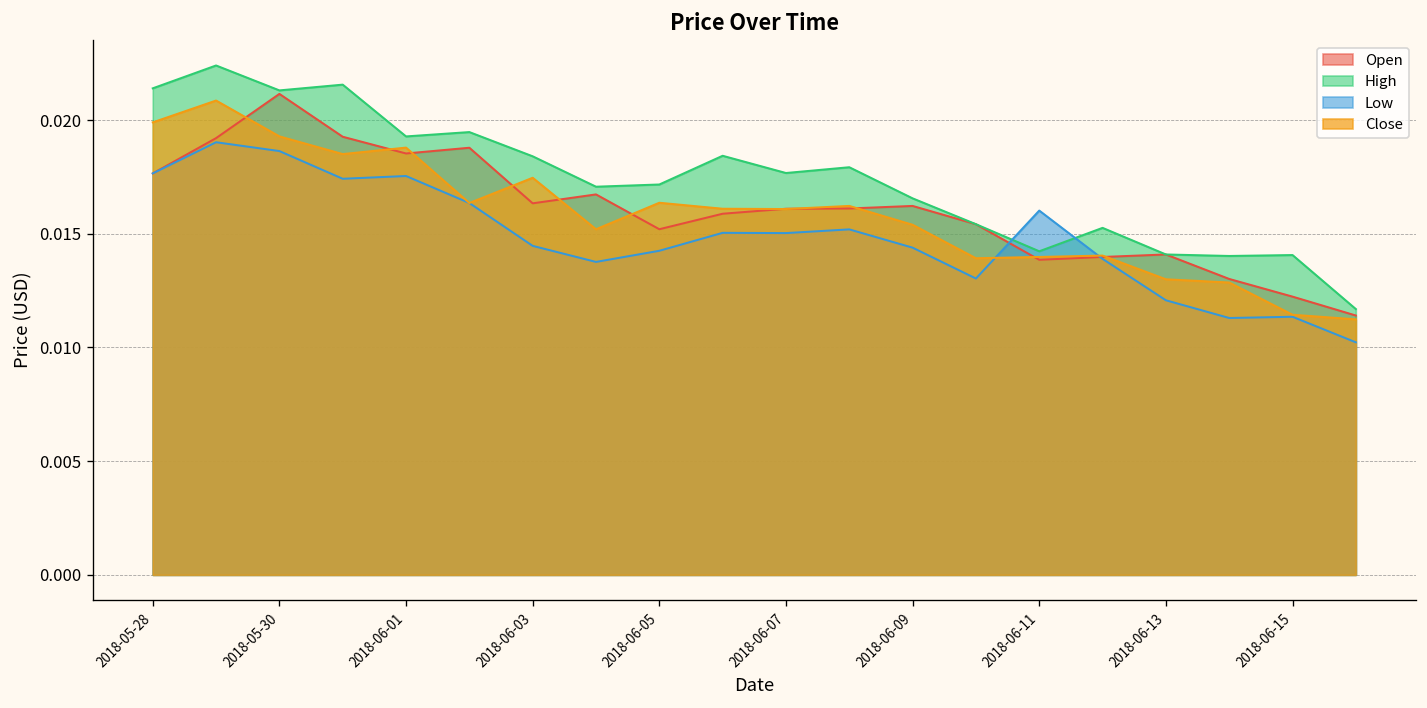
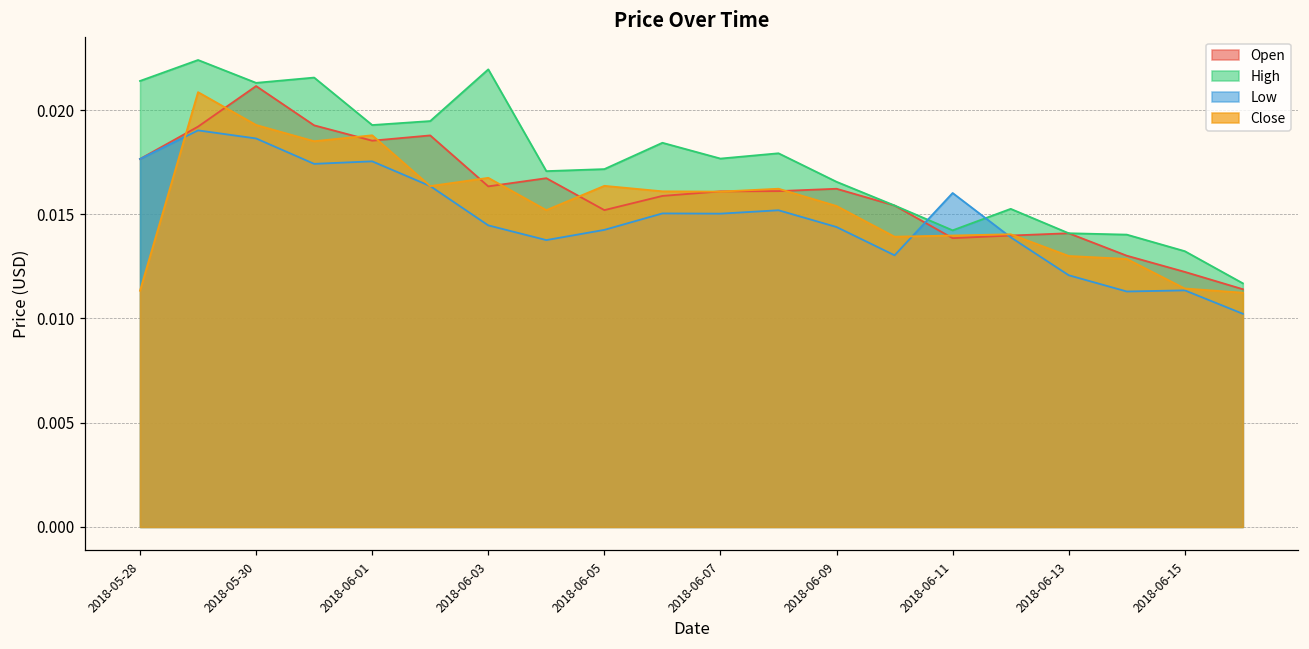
  {
    "Open": {
      "2018-05-30": 0.0212,
      "2018-06-01": 0.0185,
      "2018-06-03": 0.0163,
      "2018-06-05": 0.0152,
      "2018-06-09": 0.0162,
      "2018-06-15": 0.0122
    },
    "High": {
      "2018-05-28": 0.0214,
      "2018-05-30": 0.0213,
      "2018-06-01": 0.0193,
-     "2018-06-03": 0.0184,
+     "2018-06-03": 0.0220,
      "2018-06-05": 0.0172,
      "2018-06-07": 0.0177,
      "2018-06-09": 0.0166,
      "2018-06-11": 0.0142,
-     "2018-06-15": 0.0141
+     "2018-06-15": 0.0132
    },
    "Low": {
      "2018-05-30": 0.0186,
      "2018-06-01": 0.0175,
      "2018-06-03": 0.0145,
      "2018-06-05": 0.0143,
      "2018-06-07": 0.0150,
      "2018-06-09": 0.0144,
      "2018-06-11": 0.0160,
      "2018-06-13": 0.0121
    },
    "Close": {
-     "2018-05-28": 0.0199,
+     "2018-05-28": 0.0113,
      "2018-05-30": 0.0193,
      "2018-06-01": 0.0188,
-     "2018-06-03": 0.0175,
+     "2018-06-03": 0.0167,
      "2018-06-05": 0.0164,
      "2018-06-09": 0.0154,
      "2018-06-13": 0.0130
    }
  }
